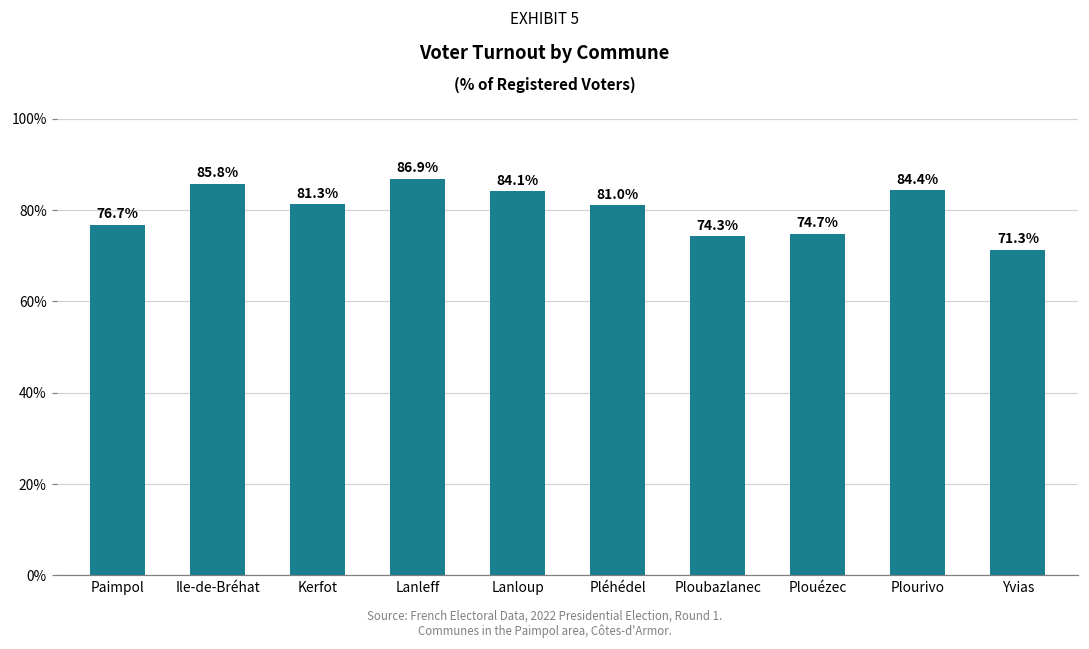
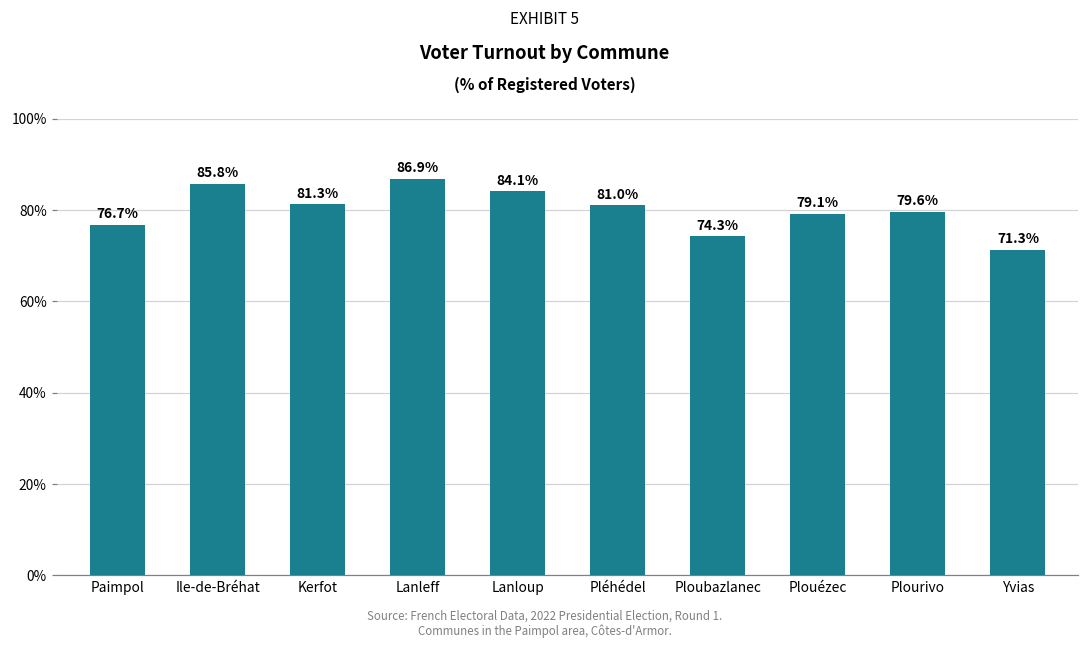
  {
    "Paimpol": "76.7%",
    "Ile-de-Bréhat": "85.8%",
    "Kerfot": "81.3%",
    "Lanleff": "86.9%",
    "Lanloup": "84.1%",
    "Pléhédel": "81.0%",
    "Ploubazlanec": "74.3%",
-   "Plouézec": "74.7%",
-   "Plourivo": "84.4%",
+   "Plouézec": "79.1%",
+   "Plourivo": "79.6%",
    "Yvias": "71.3%"
  }
